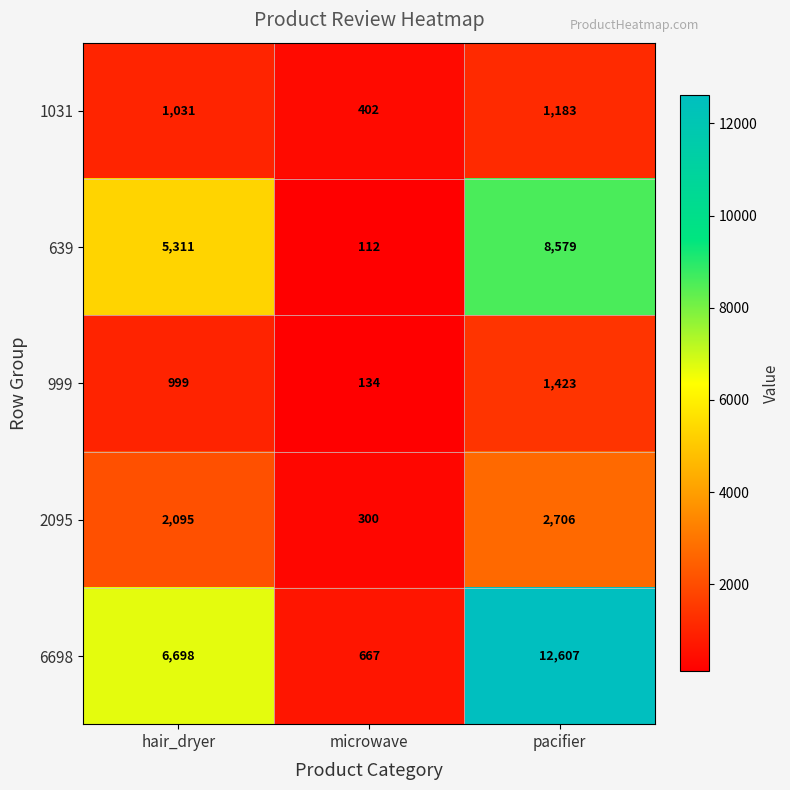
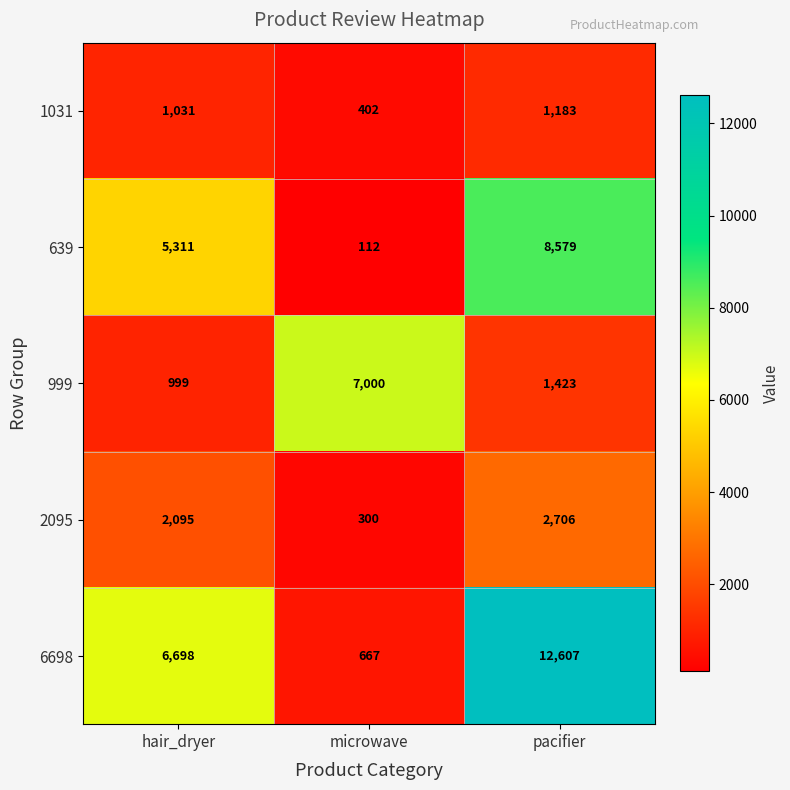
  {
    "1031": {
      "hair_dryer": "1,031",
      "microwave": "402",
      "pacifier": "1,183"
    },
    "639": {
      "hair_dryer": "5,311",
      "microwave": "112",
      "pacifier": "8,579"
    },
    "999": {
      "hair_dryer": "999",
-     "microwave": "134",
+     "microwave": "7,000",
      "pacifier": "1,423"
    },
    "2095": {
      "hair_dryer": "2,095",
      "microwave": "300",
      "pacifier": "2,706"
    },
    "6698": {
      "hair_dryer": "6,698",
      "microwave": "667",
      "pacifier": "12,607"
    }
  }
